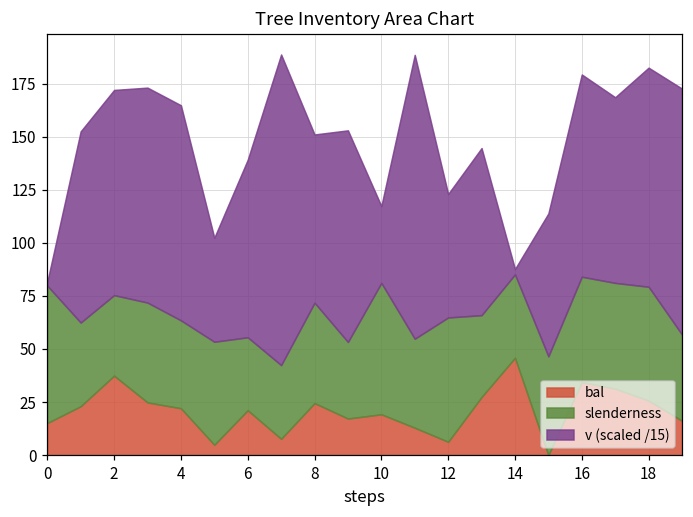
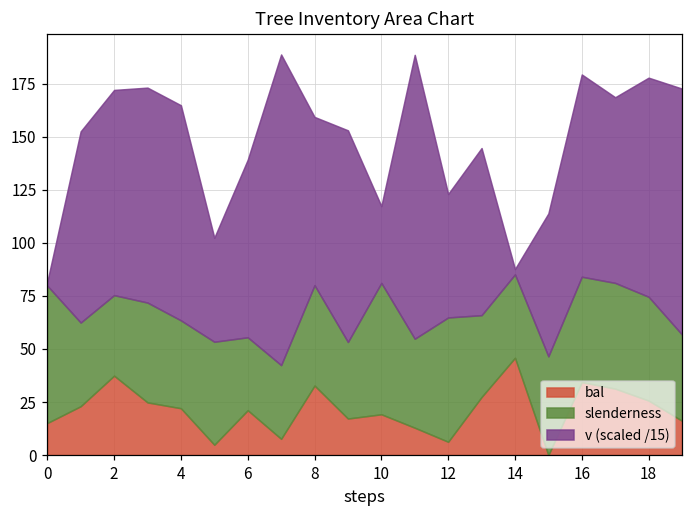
  {
    "bal": {
      "0": 15,
      "2": 37,
      "4": 22,
      "6": 21,
-     "8": 25,
+     "8": 33,
      "10": 19,
      "12": 6,
      "14": 46
    },
    "slenderness": {
      "0": 65,
      "2": 38,
      "4": 41,
      "6": 34,
      "8": 47,
      "10": 62,
      "12": 59,
      "14": 39,
      "16": 50,
-     "18": 54
+     "18": 49
    },
    "v (scaled /15)": {
      "0": 2,
      "2": 97,
      "4": 101,
      "6": 84,
      "8": 79,
      "10": 36,
      "12": 58,
      "14": 3,
      "16": 95,
      "18": 103
    }
  }
